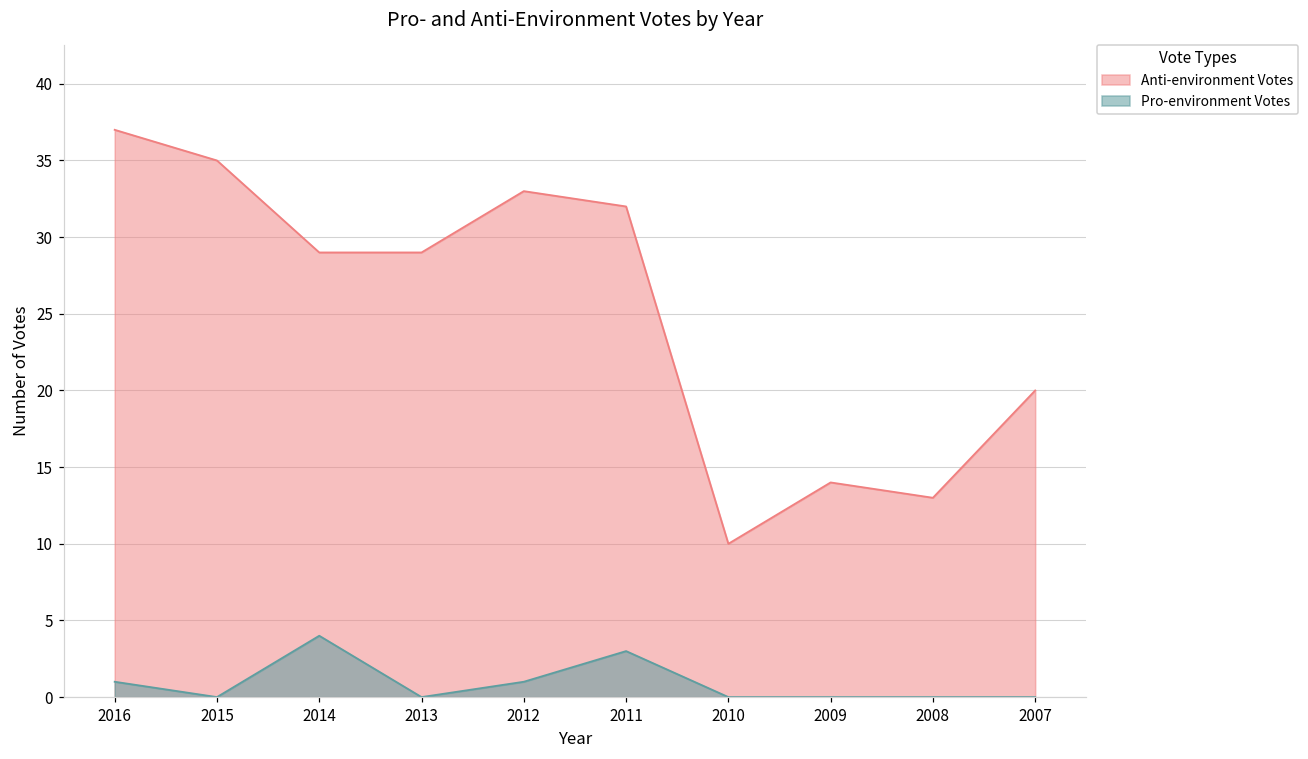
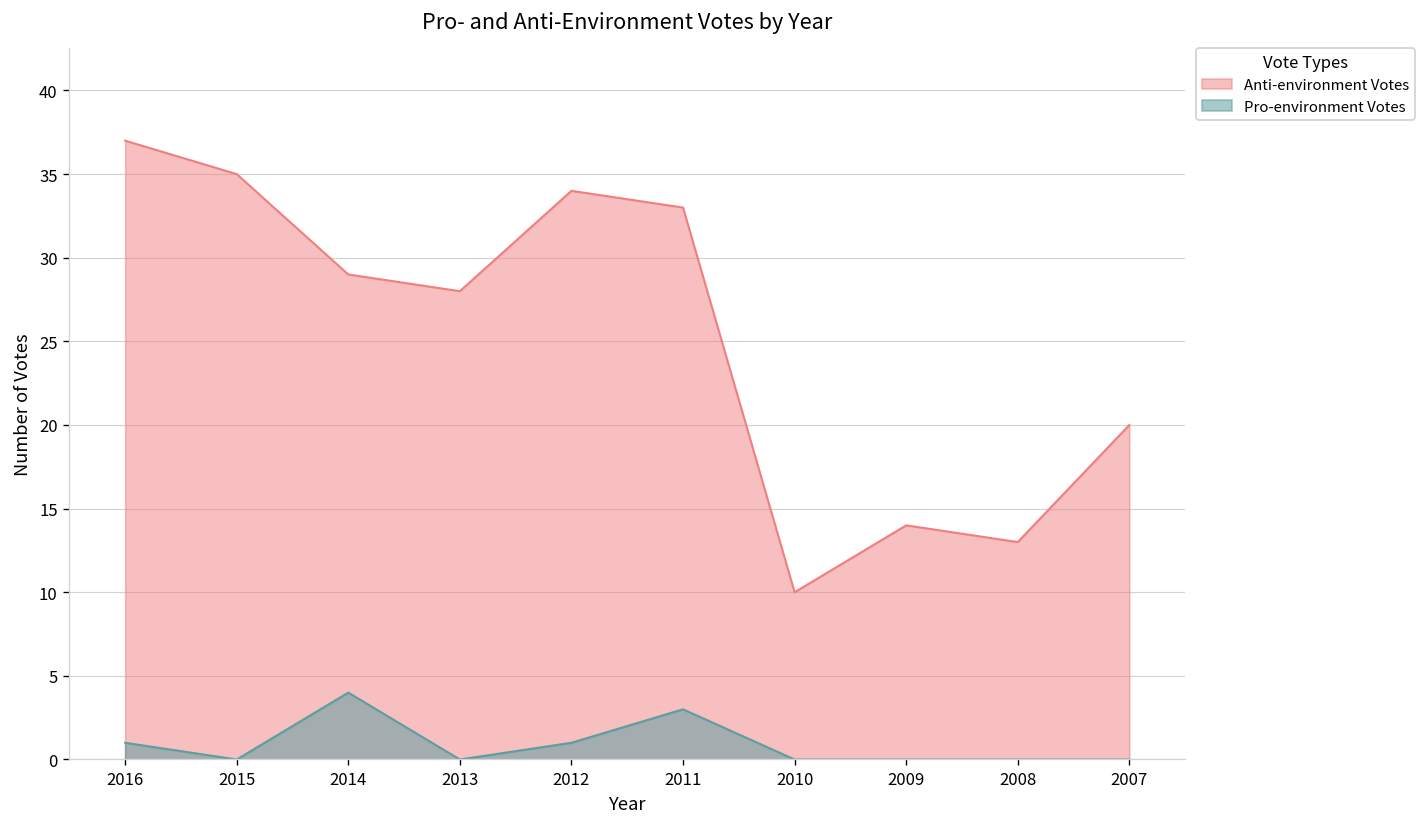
  {
    "Anti-environment Votes": {
      "2016": 37,
      "2015": 35,
      "2014": 29,
-     "2013": 29,
-     "2012": 33,
-     "2011": 32,
+     "2013": 28,
+     "2012": 34,
+     "2011": 33,
      "2010": 10,
      "2009": 14,
      "2008": 13,
      "2007": 20
    },
    "Pro-environment Votes": {
      "2016": 1,
      "2015": 0,
      "2014": 4,
      "2013": 0,
      "2012": 1,
      "2011": 3,
      "2010": 0,
      "2009": 0,
      "2008": 0,
      "2007": 0
    }
  }
